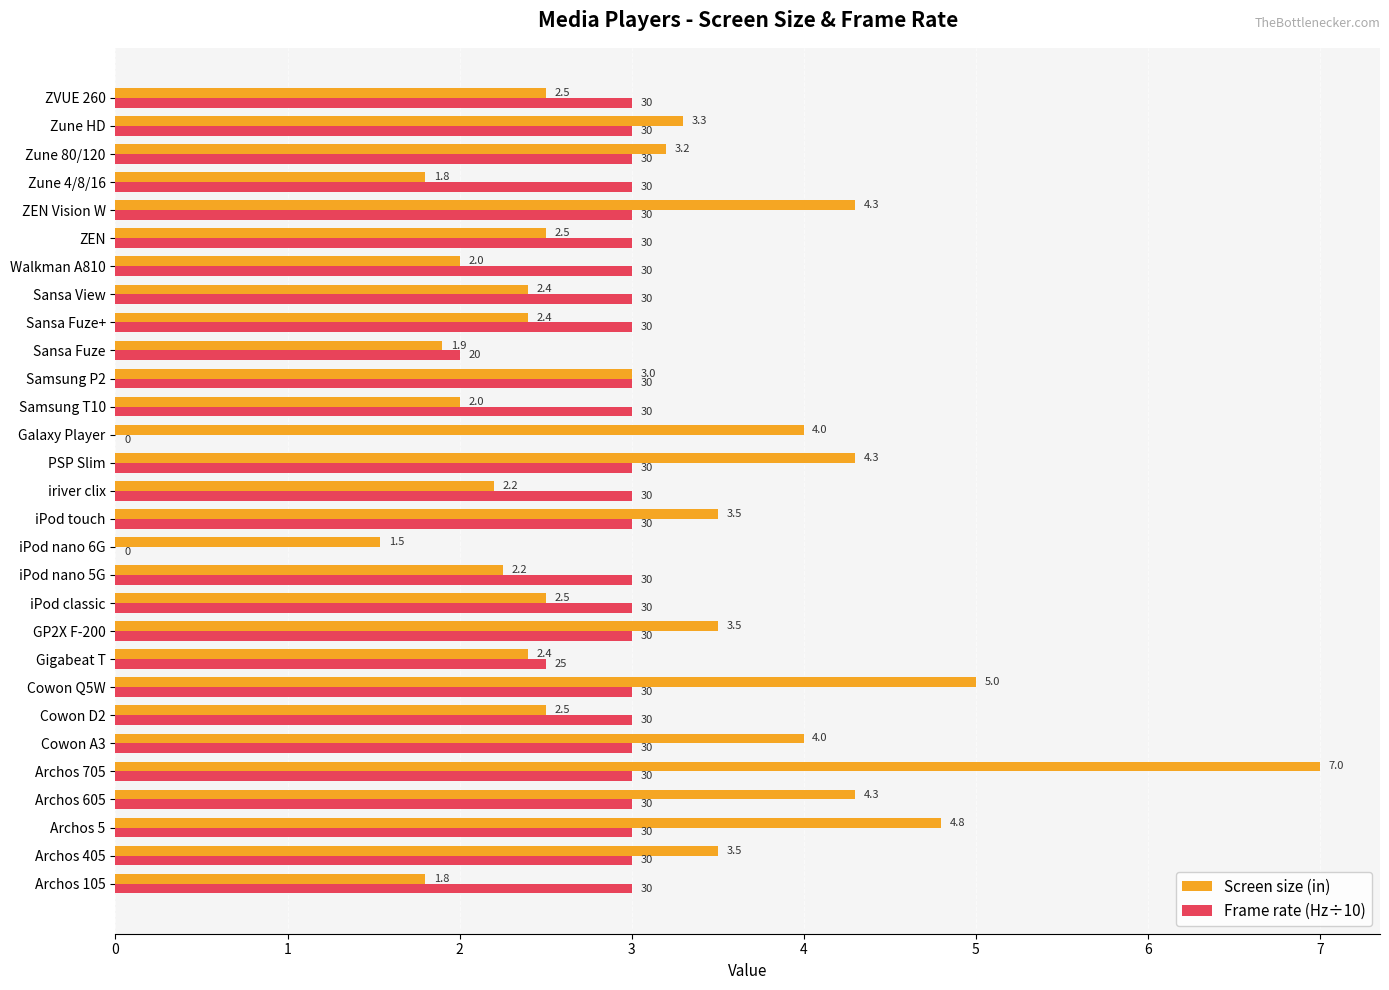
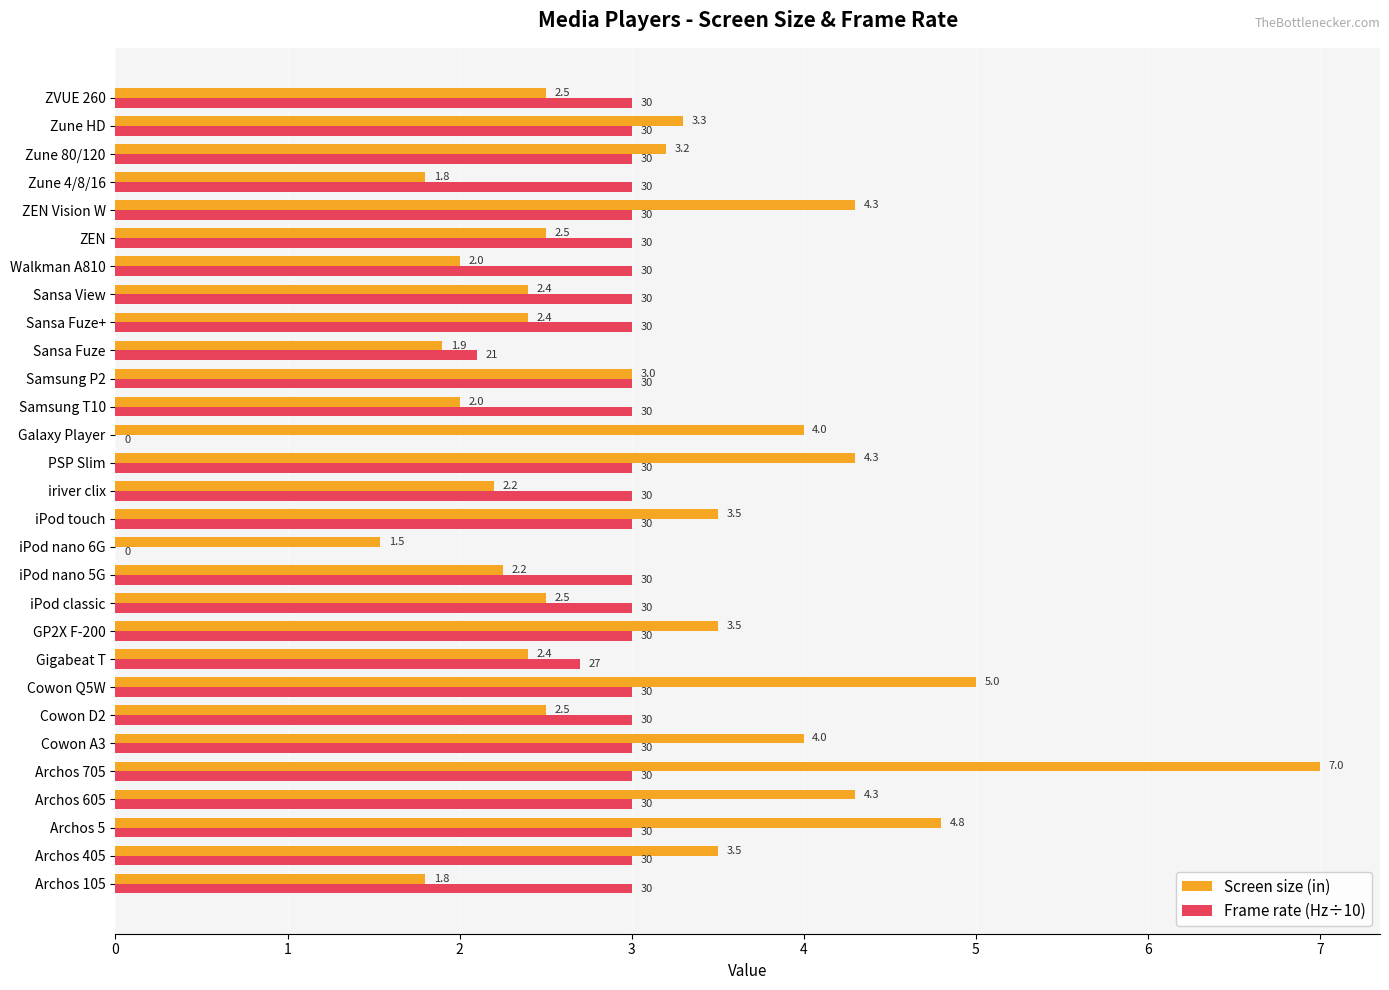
  {
    "Screen size (in)": {
      "ZVUE 260": 2.5,
      "Zune HD": 3.3,
      "Zune 80/120": 3.2,
      "Zune 4/8/16": 1.8,
      "ZEN Vision W": 4.3,
      "ZEN": 2.5,
      "Walkman A810": 2.0,
      "Sansa View": 2.4,
      "Sansa Fuze+": 2.4,
      "Sansa Fuze": 1.9,
      "Samsung P2": 3.0,
      "Samsung T10": 2.0,
      "Galaxy Player": 4.0,
      "PSP Slim": 4.3,
      "iriver clix": 2.2,
      "iPod touch": 3.5,
      "iPod nano 6G": 1.5,
      "iPod nano 5G": 2.2,
      "iPod classic": 2.5,
      "GP2X F-200": 3.5,
      "Gigabeat T": 2.4,
      "Cowon Q5W": 5.0,
      "Cowon D2": 2.5,
      "Cowon A3": 4.0,
      "Archos 705": 7.0,
      "Archos 605": 4.3,
      "Archos 5": 4.8,
      "Archos 405": 3.5,
      "Archos 105": 1.8
    },
    "Frame rate (Hz÷10)": {
-     "Sansa Fuze": 20,
+     "Sansa Fuze": 21,
      "Galaxy Player": 0,
      "iPod nano 6G": 0,
-     "Gigabeat T": 25
+     "Gigabeat T": 27
    }
  }
